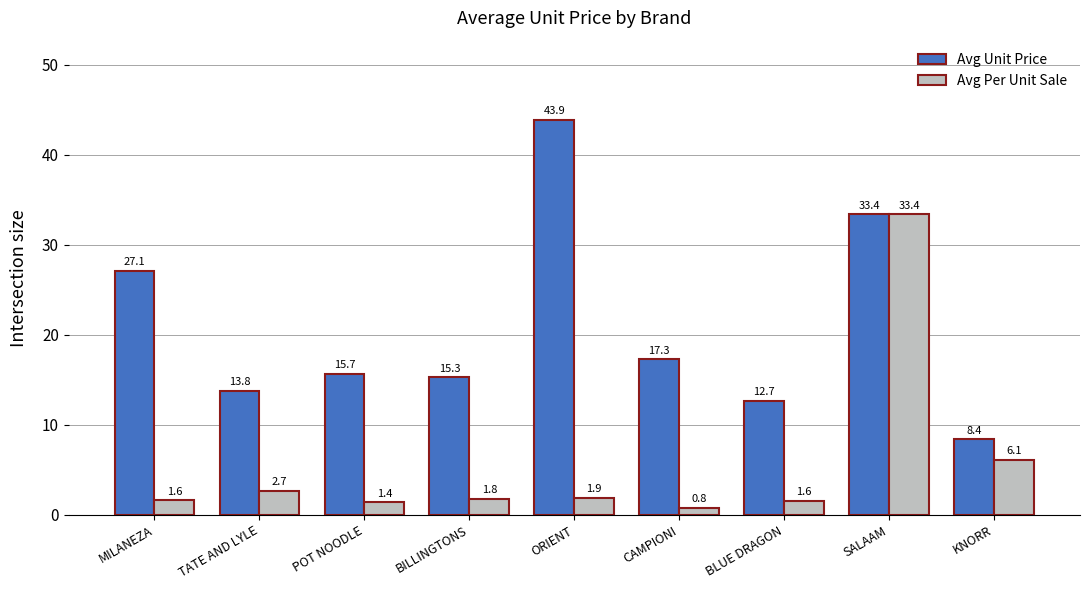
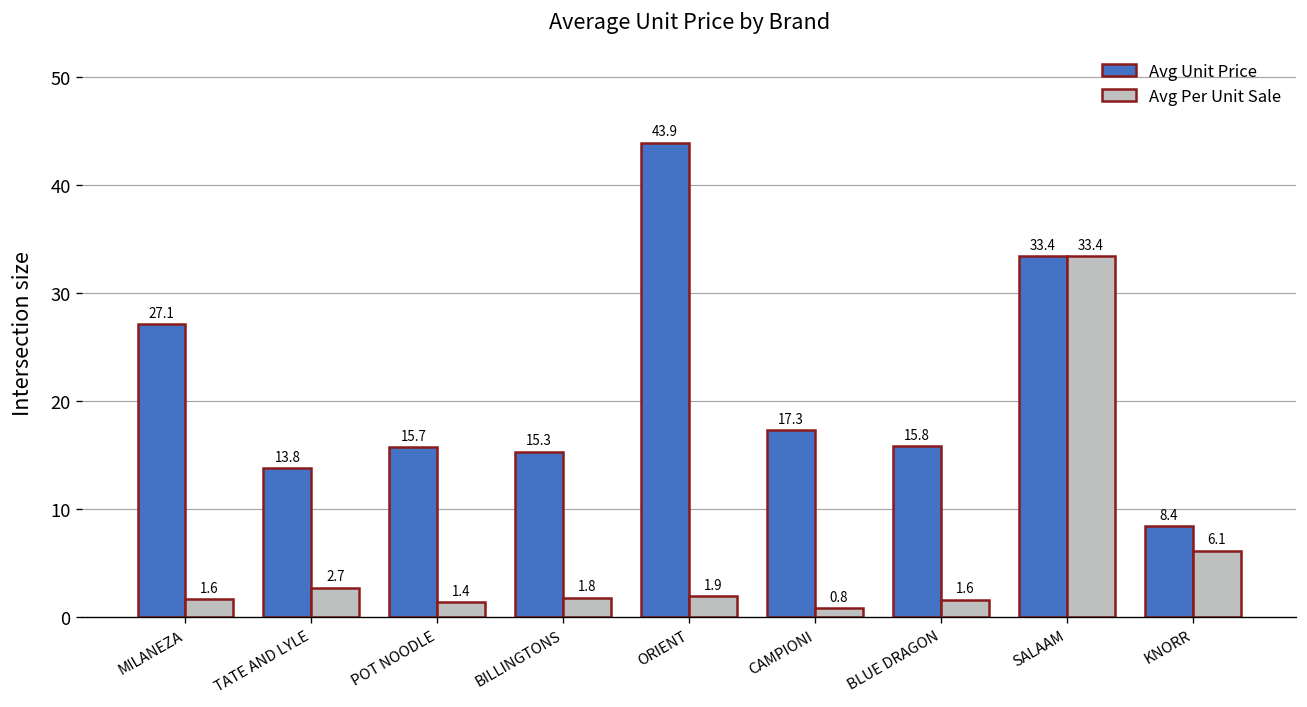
  {
    "Avg Unit Price": {
      "MILANEZA": 27.1,
      "TATE AND LYLE": 13.8,
      "POT NOODLE": 15.7,
      "BILLINGTONS": 15.3,
      "ORIENT": 43.9,
      "CAMPIONI": 17.3,
-     "BLUE DRAGON": 12.7,
+     "BLUE DRAGON": 15.8,
      "SALAAM": 33.4,
      "KNORR": 8.4
    },
    "Avg Per Unit Sale": {
      "MILANEZA": 1.6,
      "TATE AND LYLE": 2.7,
      "POT NOODLE": 1.4,
      "BILLINGTONS": 1.8,
      "ORIENT": 1.9,
      "CAMPIONI": 0.8,
      "BLUE DRAGON": 1.6,
      "SALAAM": 33.4,
      "KNORR": 6.1
    }
  }
